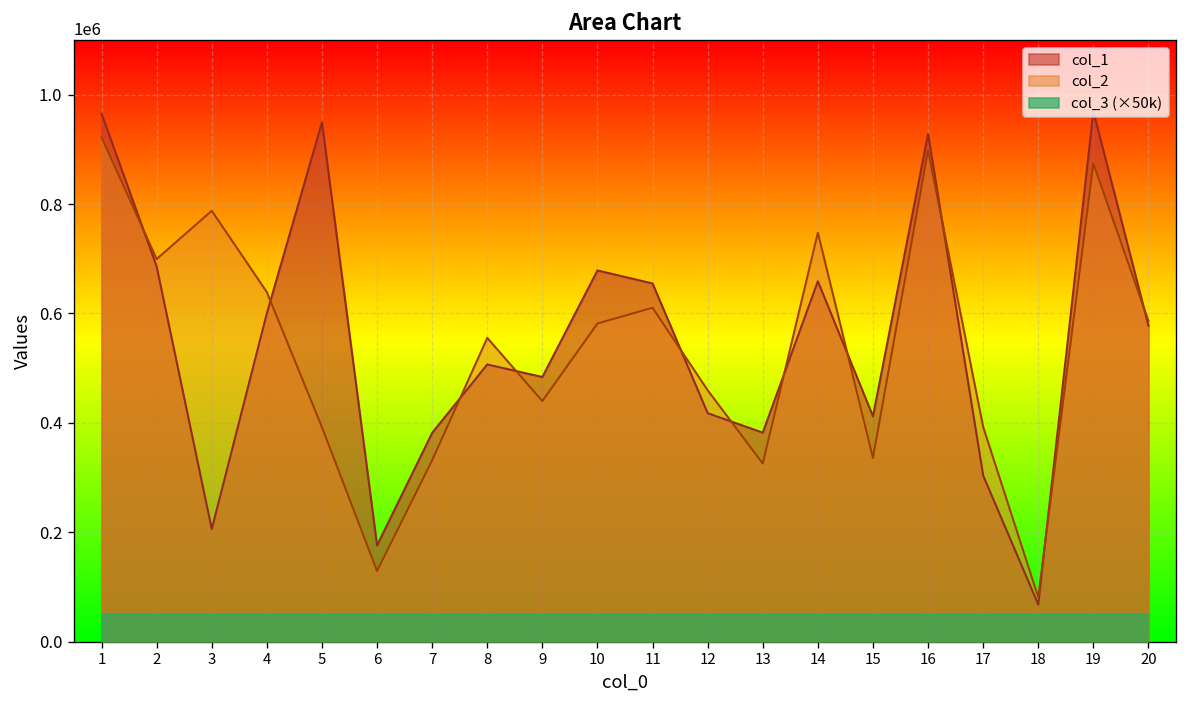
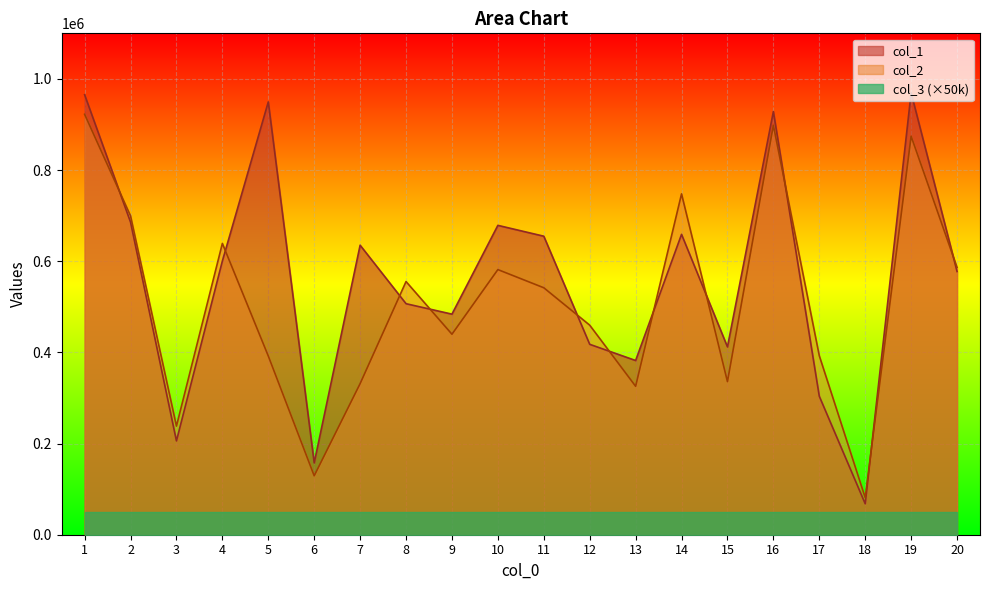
  {
    "col_1": {
      "1": 970000,
      "2": 690000,
      "3": 210000,
      "4": 600000,
      "5": 950000,
-     "6": 180000,
-     "7": 380000,
+     "6": 160000,
+     "7": 640000,
      "8": 510000,
      "9": 480000,
      "10": 680000,
      "11": 650000,
      "12": 420000,
      "13": 380000,
      "14": 660000,
      "15": 410000,
      "16": 930000,
      "17": 300000,
      "18": 70000,
      "20": 580000
    },
    "col_2": {
      "1": 920000,
      "2": 700000,
-     "3": 790000,
+     "3": 240000,
      "4": 640000,
      "5": 390000,
      "6": 130000,
      "7": 330000,
      "8": 560000,
      "9": 440000,
      "10": 580000,
-     "11": 610000,
+     "11": 540000,
      "12": 460000,
      "13": 330000,
      "14": 750000,
      "15": 340000,
      "16": 900000,
      "17": 390000,
      "18": 80000,
      "19": 870000,
      "20": 590000
    },
    "col_3 (×50k)": {
      "1": 50000,
      "2": 50000,
      "3": 50000,
      "4": 50000,
      "5": 50000,
      "6": 50000,
      "7": 50000,
      "8": 50000,
      "9": 50000,
      "10": 50000,
      "11": 50000,
      "12": 50000,
      "13": 50000,
      "14": 50000,
      "15": 50000,
      "16": 50000,
      "17": 50000,
      "18": 50000,
      "19": 50000,
      "20": 50000
    }
  }
